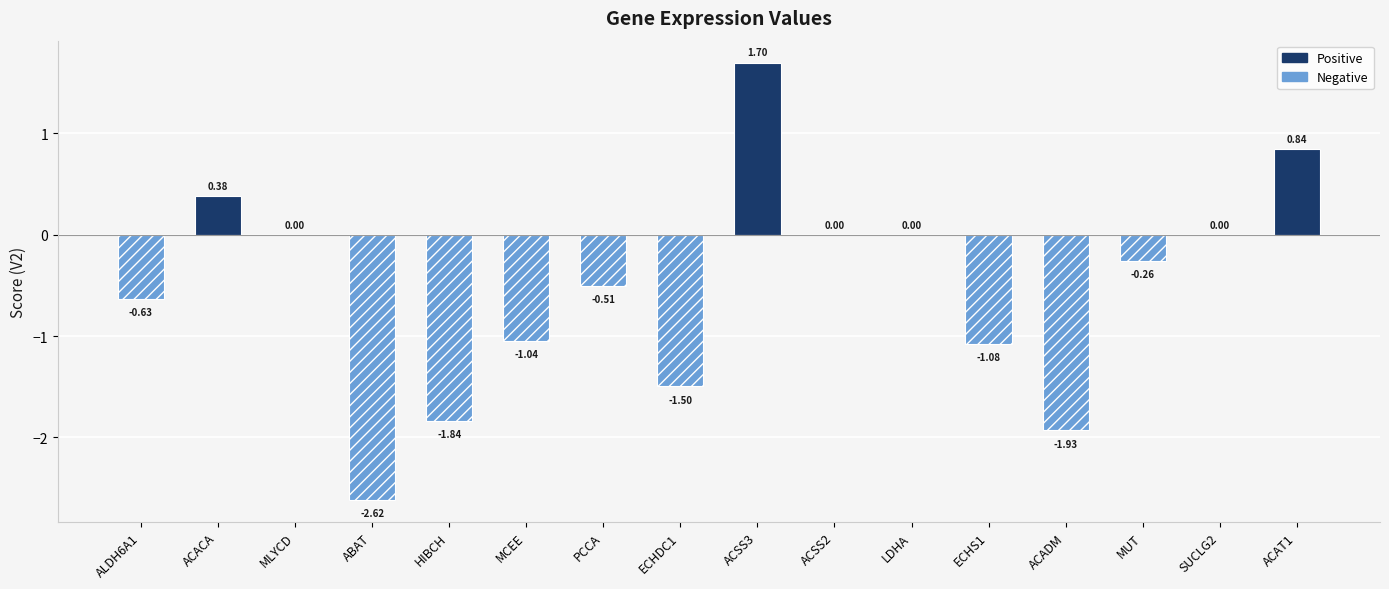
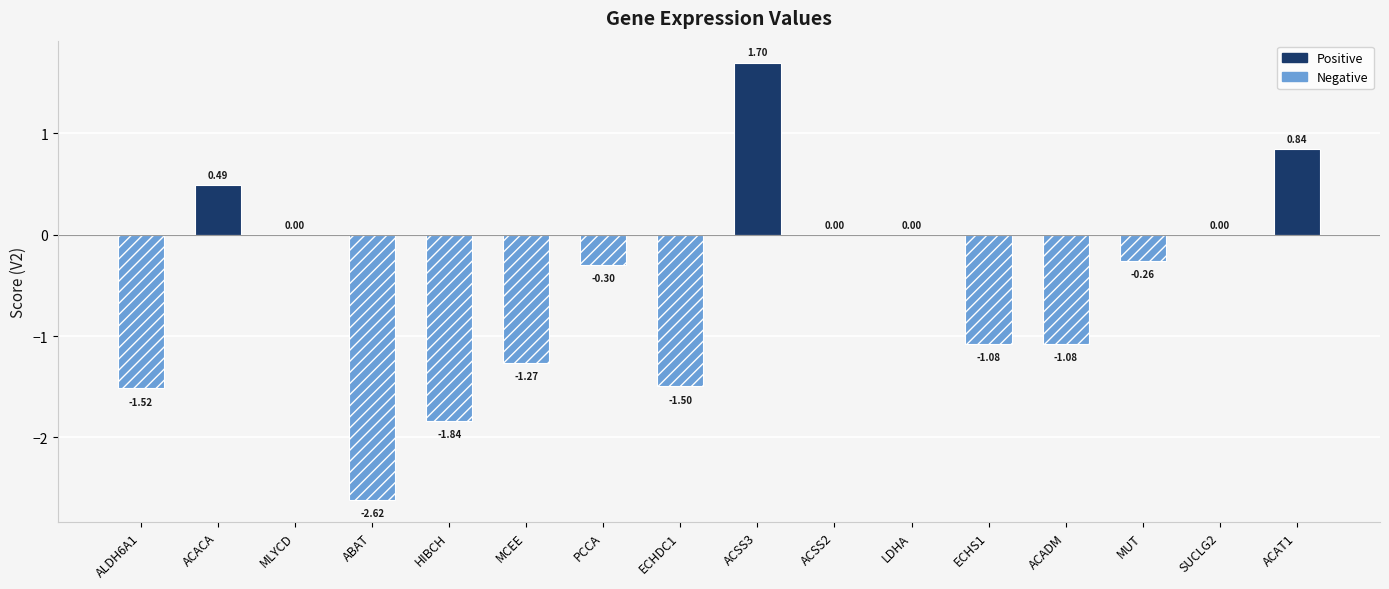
  {
-   "ALDH6A1": -0.63,
-   "ACACA": 0.38,
+   "ALDH6A1": -1.52,
+   "ACACA": 0.49,
    "MLYCD": 0.00,
    "ABAT": -2.62,
    "HIBCH": -1.84,
-   "MCEE": -1.04,
-   "PCCA": -0.51,
+   "MCEE": -1.27,
+   "PCCA": -0.30,
    "ECHDC1": -1.50,
    "ACSS3": 1.70,
    "ACSS2": 0.00,
    "LDHA": 0.00,
    "ECHS1": -1.08,
-   "ACADM": -1.93,
+   "ACADM": -1.08,
    "MUT": -0.26,
    "SUCLG2": 0.00,
    "ACAT1": 0.84
  }
